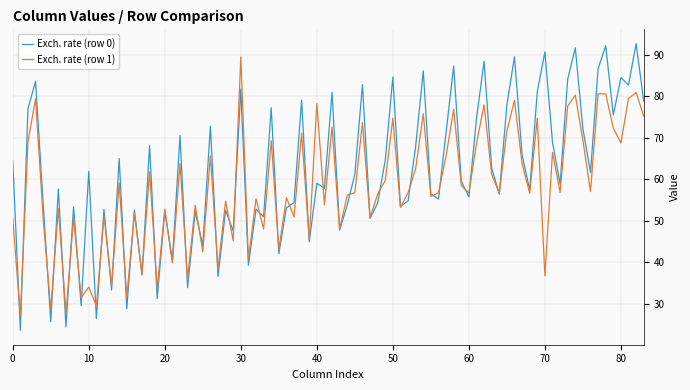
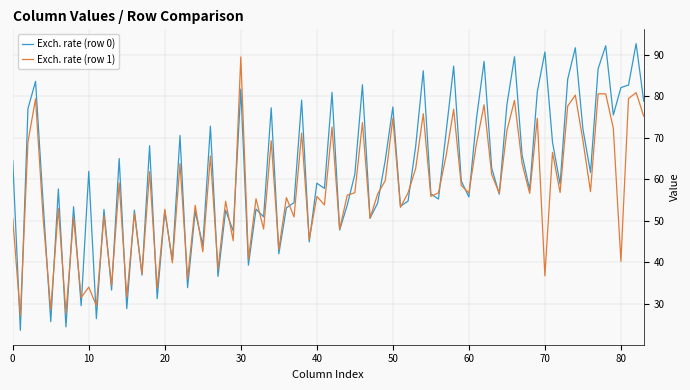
  {
    "Exch. rate (row 0)": {
      "0": 64,
      "10": 62,
      "30": 82,
      "40": 59,
-     "50": 85,
+     "50": 77,
      "60": 56,
      "70": 91,
-     "80": 84
+     "80": 82
    },
    "Exch. rate (row 1)": {
      "0": 51,
      "10": 34,
      "30": 89,
-     "40": 78,
+     "40": 56,
      "50": 75,
      "60": 57,
      "70": 37,
-     "80": 69
+     "80": 40
    }
  }
